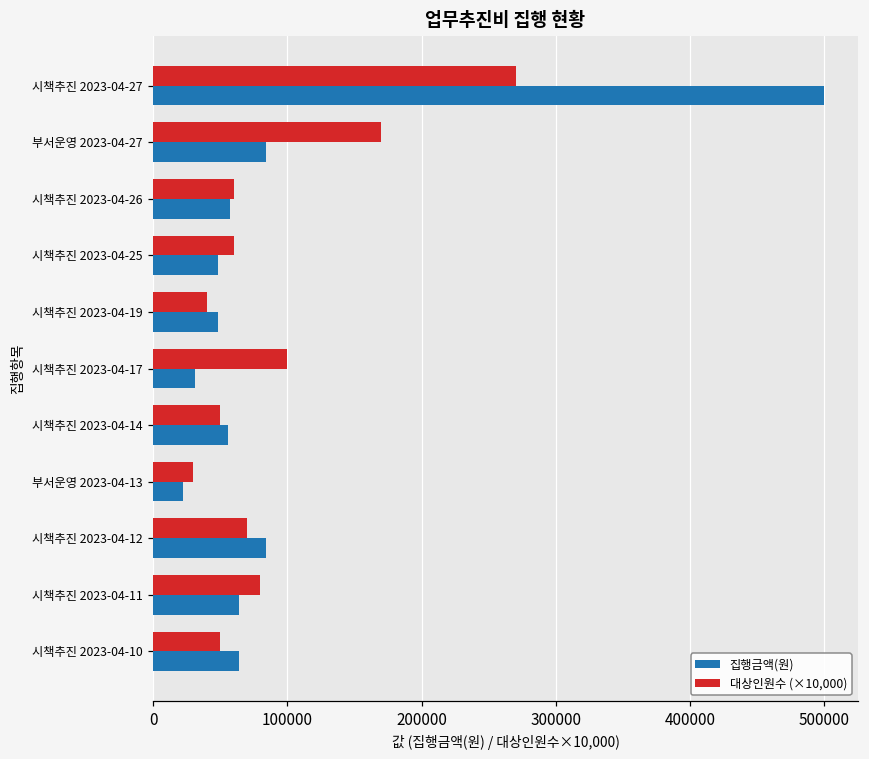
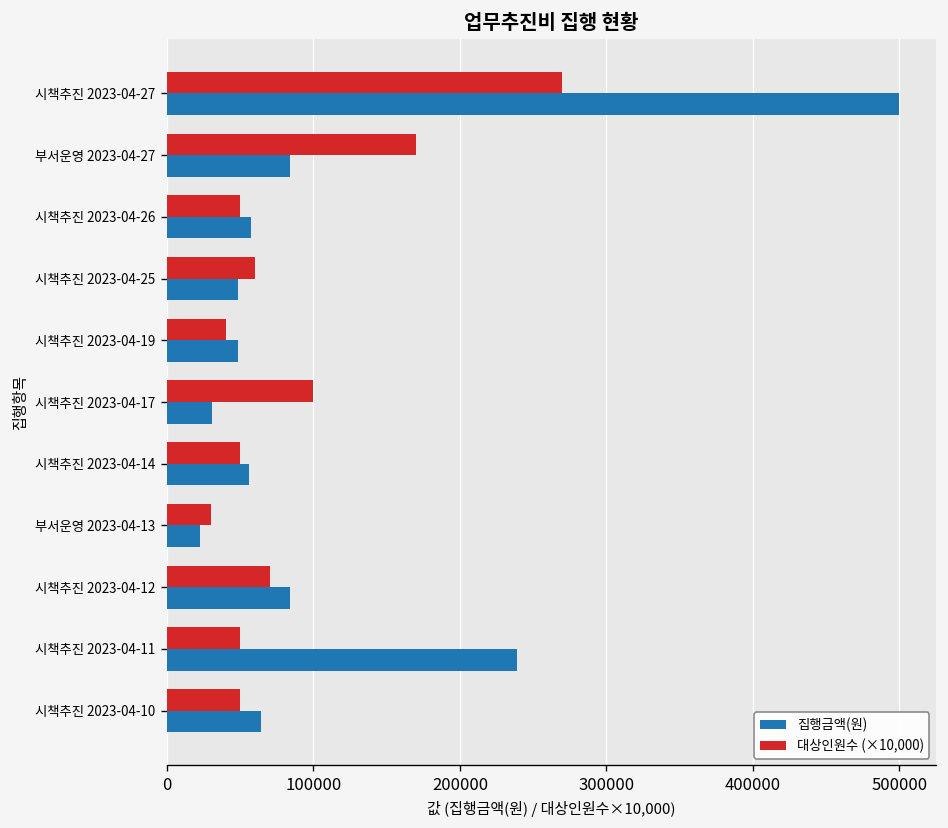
  {
    "집행금액(원)": {
      "시책추진 2023-04-27": 500000,
      "부서운영 2023-04-27": 84000,
      "시책추진 2023-04-26": 58000,
      "시책추진 2023-04-25": 49000,
      "시책추진 2023-04-19": 49000,
      "시책추진 2023-04-17": 31000,
      "시책추진 2023-04-14": 56000,
      "부서운영 2023-04-13": 23000,
      "시책추진 2023-04-12": 84000,
-     "시책추진 2023-04-11": 64000,
+     "시책추진 2023-04-11": 239000,
      "시책추진 2023-04-10": 64000
    },
    "대상인원수 (×10,000)": {
      "시책추진 2023-04-27": 270000,
      "부서운영 2023-04-27": 170000,
-     "시책추진 2023-04-26": 60000,
+     "시책추진 2023-04-26": 50000,
      "시책추진 2023-04-25": 60000,
      "시책추진 2023-04-19": 40000,
      "시책추진 2023-04-17": 100000,
      "시책추진 2023-04-14": 50000,
      "부서운영 2023-04-13": 30000,
      "시책추진 2023-04-12": 70000,
-     "시책추진 2023-04-11": 80000,
+     "시책추진 2023-04-11": 50000,
      "시책추진 2023-04-10": 50000
    }
  }
